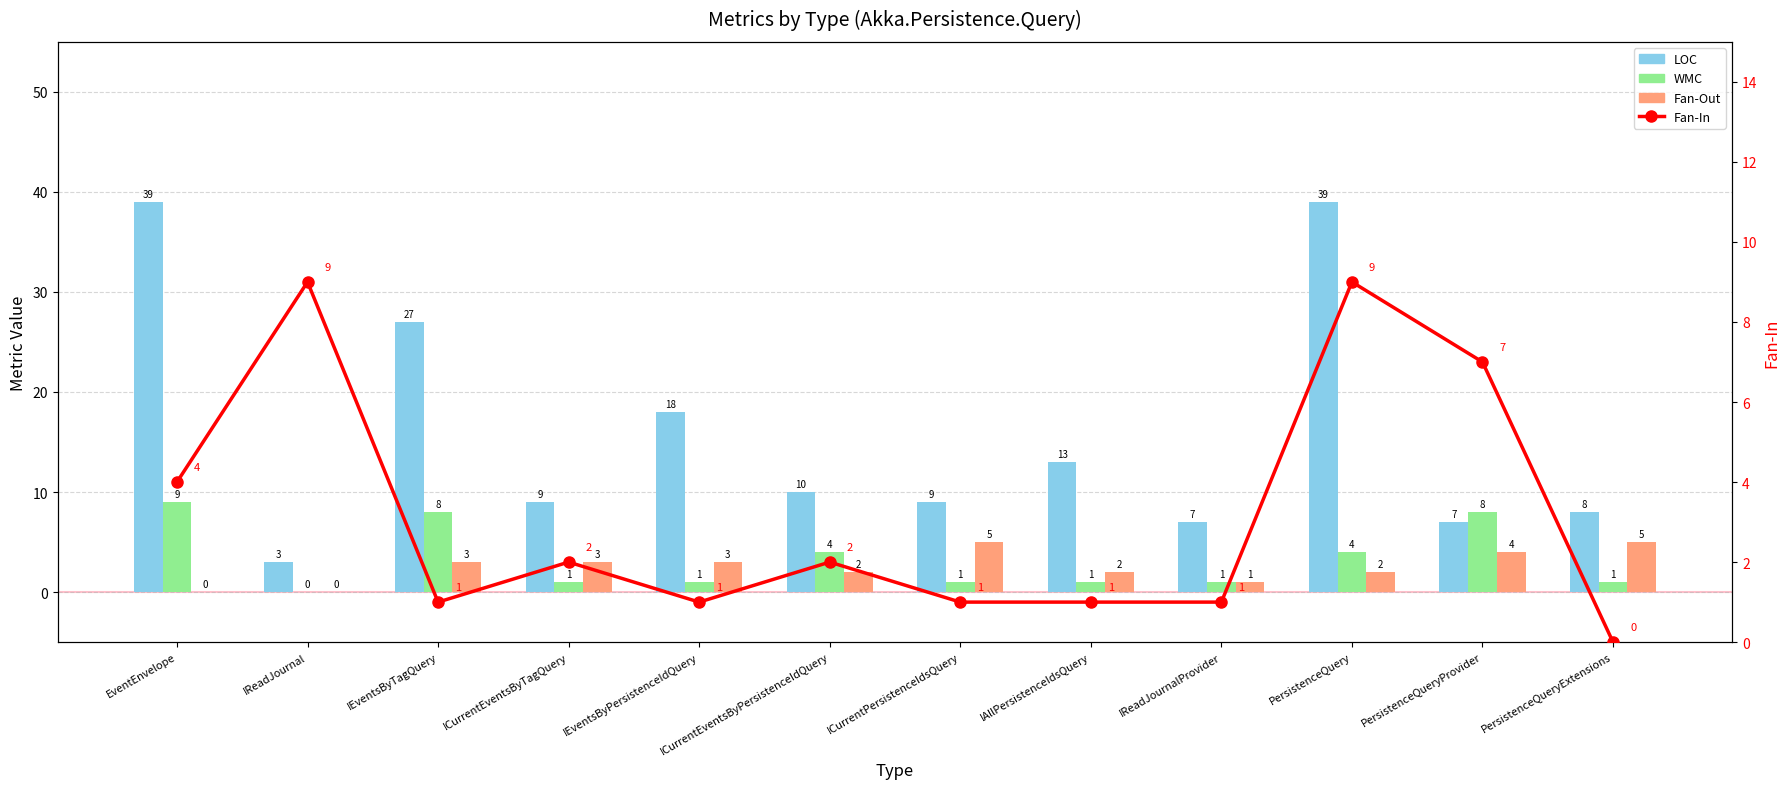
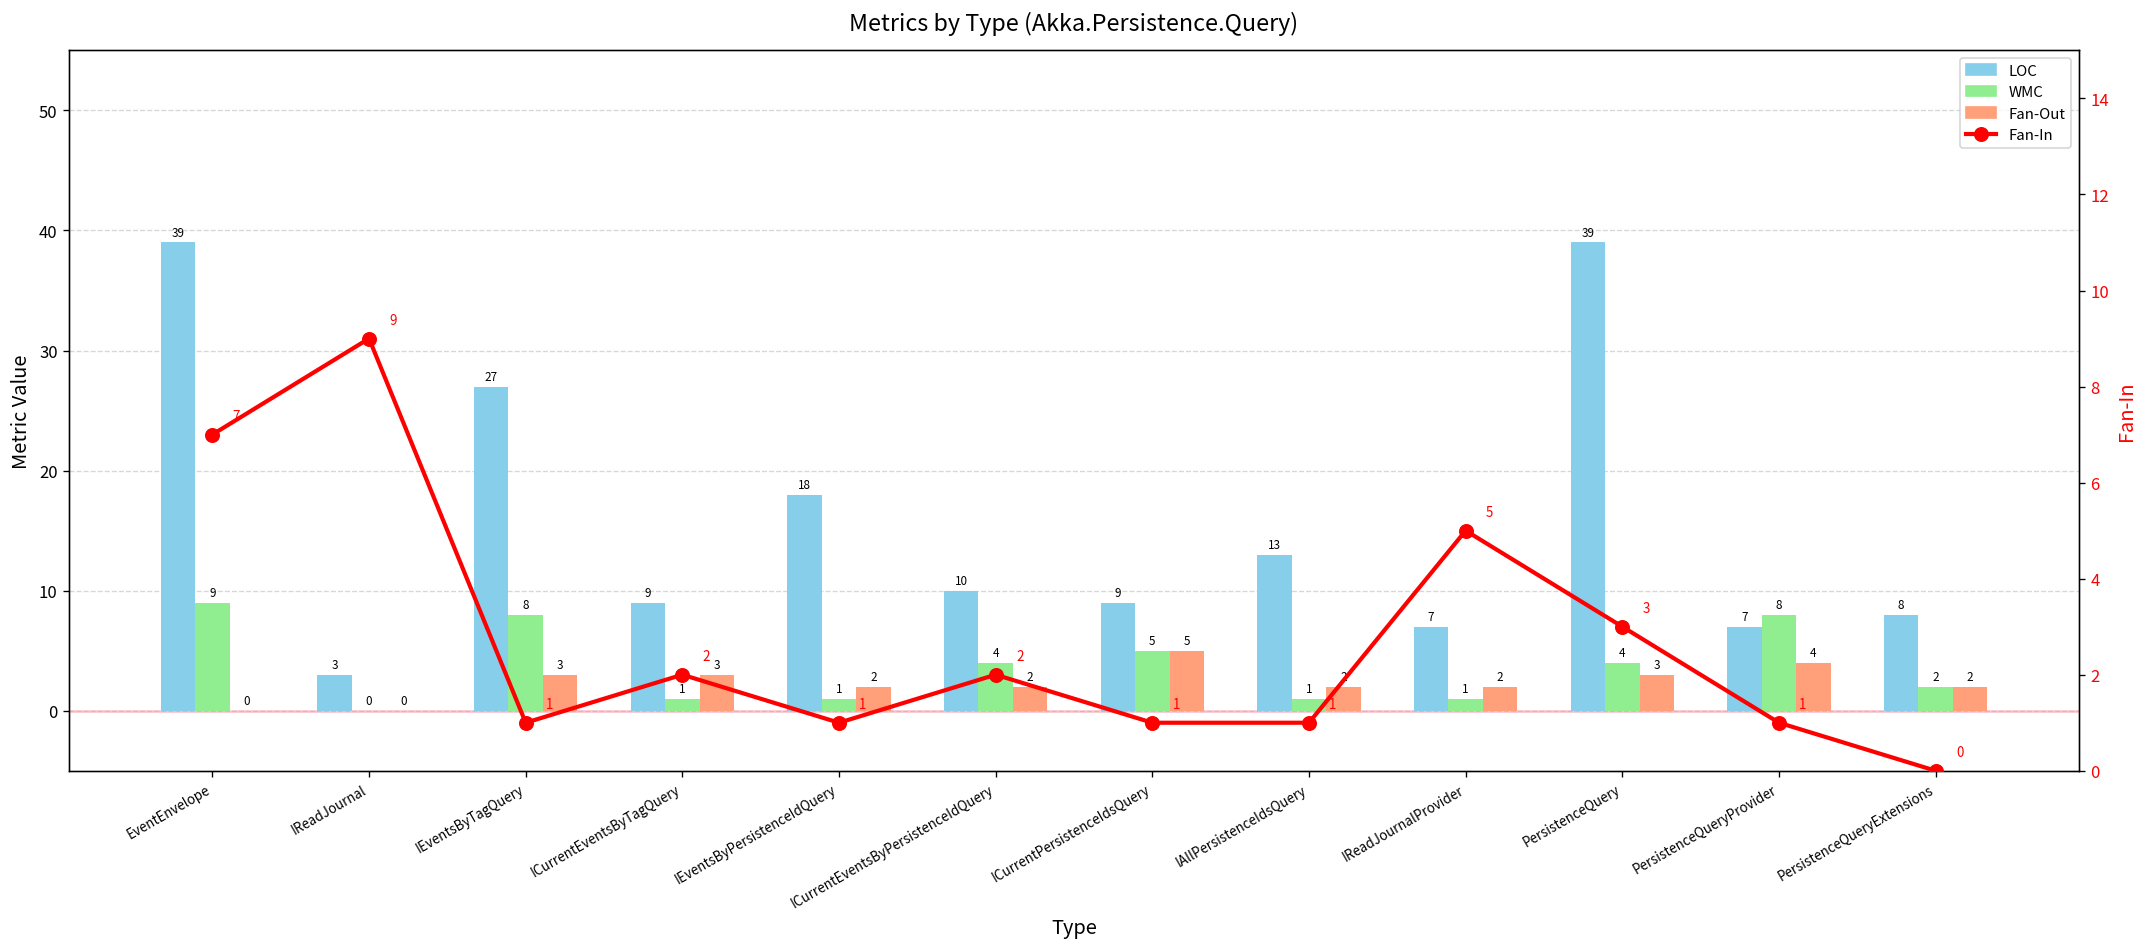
  {
    "LOC": {
      "EventEnvelope": 39,
      "IReadJournal": 3,
      "IEventsByTagQuery": 27,
      "ICurrentEventsByTagQuery": 9,
      "IEventsByPersistenceIdQuery": 18,
      "ICurrentEventsByPersistenceIdQuery": 10,
      "ICurrentPersistenceIdsQuery": 9,
      "IAllPersistenceIdsQuery": 13,
      "IReadJournalProvider": 7,
      "PersistenceQuery": 39,
      "PersistenceQueryProvider": 7,
      "PersistenceQueryExtensions": 8
    },
    "WMC": {
      "EventEnvelope": 9,
      "IReadJournal": 0,
      "IEventsByTagQuery": 8,
      "ICurrentEventsByTagQuery": 1,
      "IEventsByPersistenceIdQuery": 1,
      "ICurrentEventsByPersistenceIdQuery": 4,
-     "ICurrentPersistenceIdsQuery": 1,
+     "ICurrentPersistenceIdsQuery": 5,
      "IAllPersistenceIdsQuery": 1,
      "IReadJournalProvider": 1,
      "PersistenceQuery": 4,
      "PersistenceQueryProvider": 8,
-     "PersistenceQueryExtensions": 1
+     "PersistenceQueryExtensions": 2
    },
    "Fan-Out": {
      "EventEnvelope": 0,
      "IReadJournal": 0,
      "IEventsByTagQuery": 3,
      "ICurrentEventsByTagQuery": 3,
-     "IEventsByPersistenceIdQuery": 3,
+     "IEventsByPersistenceIdQuery": 2,
      "ICurrentEventsByPersistenceIdQuery": 2,
      "ICurrentPersistenceIdsQuery": 5,
      "IAllPersistenceIdsQuery": 2,
-     "IReadJournalProvider": 1,
-     "PersistenceQuery": 2,
+     "IReadJournalProvider": 2,
+     "PersistenceQuery": 3,
      "PersistenceQueryProvider": 4,
-     "PersistenceQueryExtensions": 5
+     "PersistenceQueryExtensions": 2
    },
    "Fan-In": {
-     "EventEnvelope": 4,
+     "EventEnvelope": 7,
      "IReadJournal": 9,
      "IEventsByTagQuery": 1,
      "ICurrentEventsByTagQuery": 2,
      "ICurrentEventsByPersistenceIdQuery": 2,
-     "IReadJournalProvider": 1,
-     "PersistenceQuery": 9,
-     "PersistenceQueryProvider": 7,
+     "IReadJournalProvider": 5,
+     "PersistenceQuery": 3,
+     "PersistenceQueryProvider": 1,
      "PersistenceQueryExtensions": 0
    }
  }
